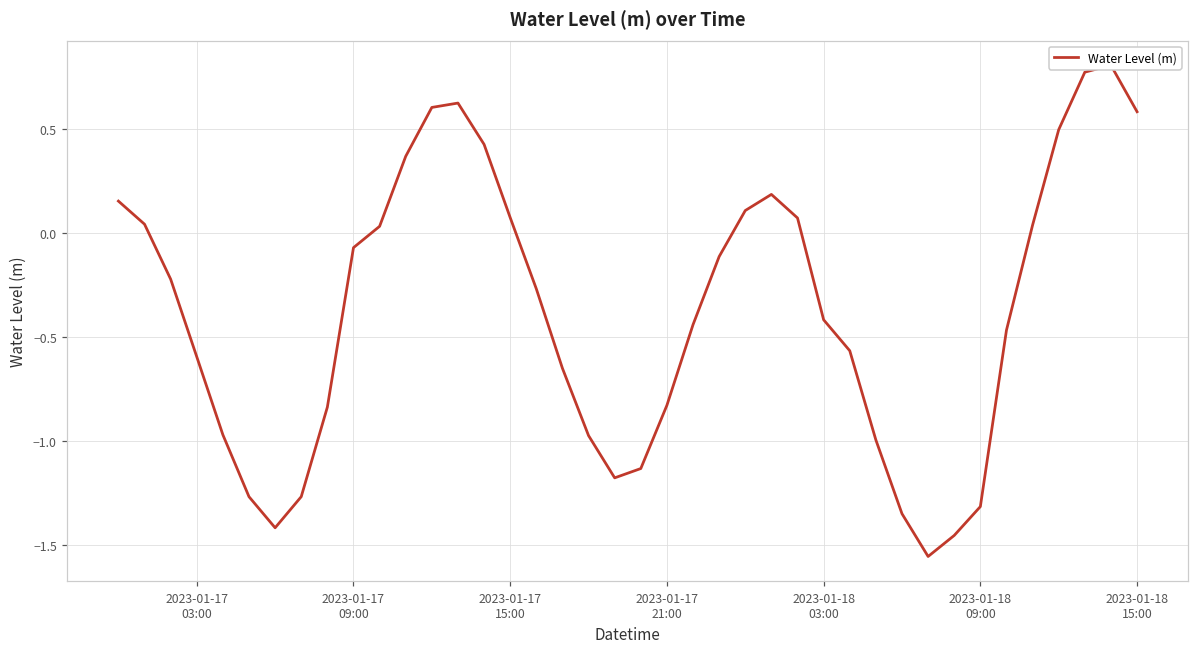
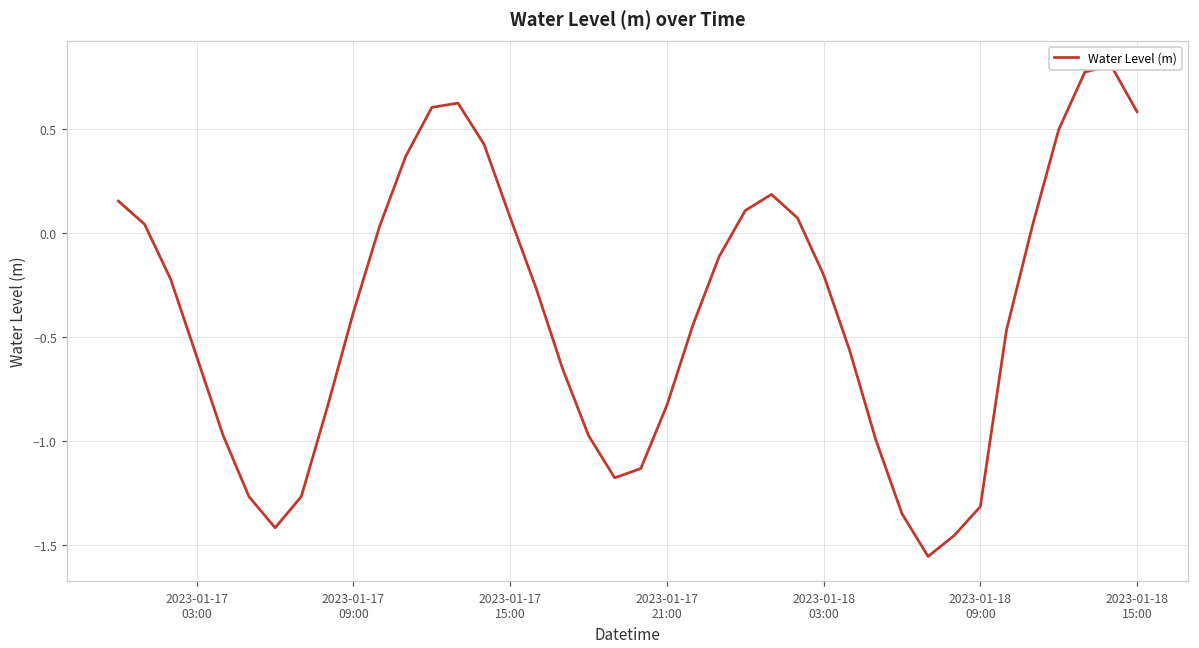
  {
    "2023-01-17 03:00": -0.59,
-   "2023-01-17 09:00": -0.07,
+   "2023-01-17 09:00": -0.38,
    "2023-01-17 15:00": 0.07,
    "2023-01-17 21:00": -0.83,
-   "2023-01-18 03:00": -0.42,
+   "2023-01-18 03:00": -0.20,
    "2023-01-18 09:00": -1.31,
    "2023-01-18 15:00": 0.58
  }
